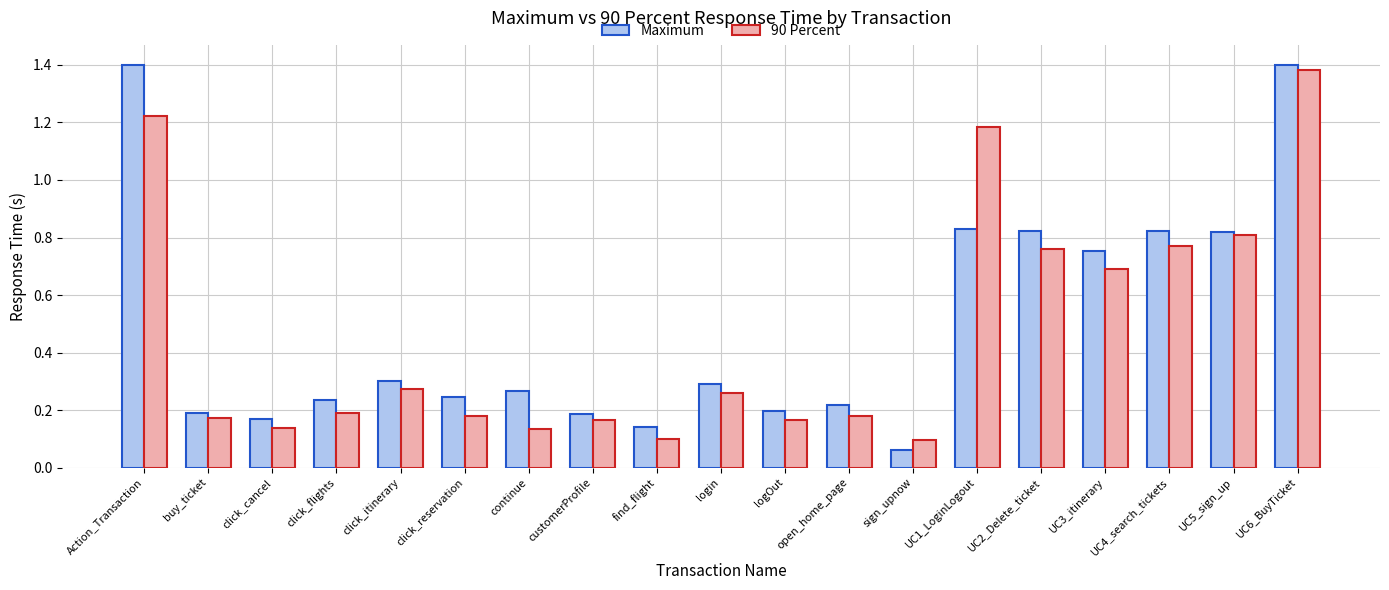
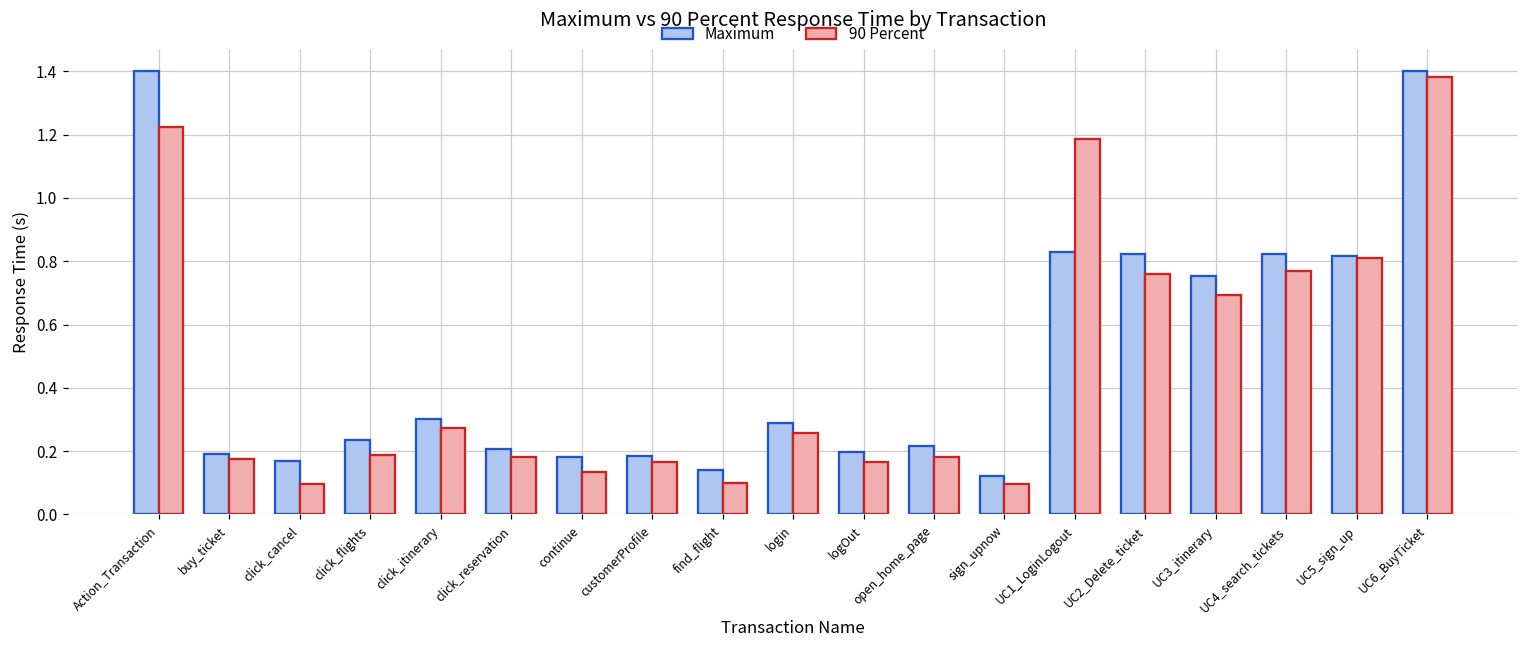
  {
    "Maximum": {
      "Action_Transaction": 1.40,
      "buy_ticket": 0.19,
      "click_cancel": 0.17,
      "click_flights": 0.23,
      "click_itinerary": 0.30,
-     "click_reservation": 0.24,
-     "continue": 0.27,
+     "click_reservation": 0.21,
+     "continue": 0.18,
      "customerProfile": 0.19,
      "find_flight": 0.14,
      "login": 0.29,
      "logOut": 0.20,
      "open_home_page": 0.22,
-     "sign_upnow": 0.06,
+     "sign_upnow": 0.12,
      "UC1_LoginLogout": 0.83,
      "UC2_Delete_ticket": 0.82,
      "UC3_itinerary": 0.75,
      "UC4_search_tickets": 0.82,
      "UC5_sign_up": 0.82,
      "UC6_BuyTicket": 1.40
    },
    "90 Percent": {
      "Action_Transaction": 1.22,
      "buy_ticket": 0.17,
-     "click_cancel": 0.14,
+     "click_cancel": 0.10,
      "click_flights": 0.19,
      "click_itinerary": 0.27,
      "click_reservation": 0.18,
      "continue": 0.13,
      "customerProfile": 0.16,
      "find_flight": 0.10,
      "login": 0.26,
      "logOut": 0.17,
      "open_home_page": 0.18,
      "sign_upnow": 0.10,
      "UC1_LoginLogout": 1.19,
      "UC2_Delete_ticket": 0.76,
      "UC3_itinerary": 0.69,
      "UC4_search_tickets": 0.77,
      "UC5_sign_up": 0.81,
      "UC6_BuyTicket": 1.38
    }
  }
